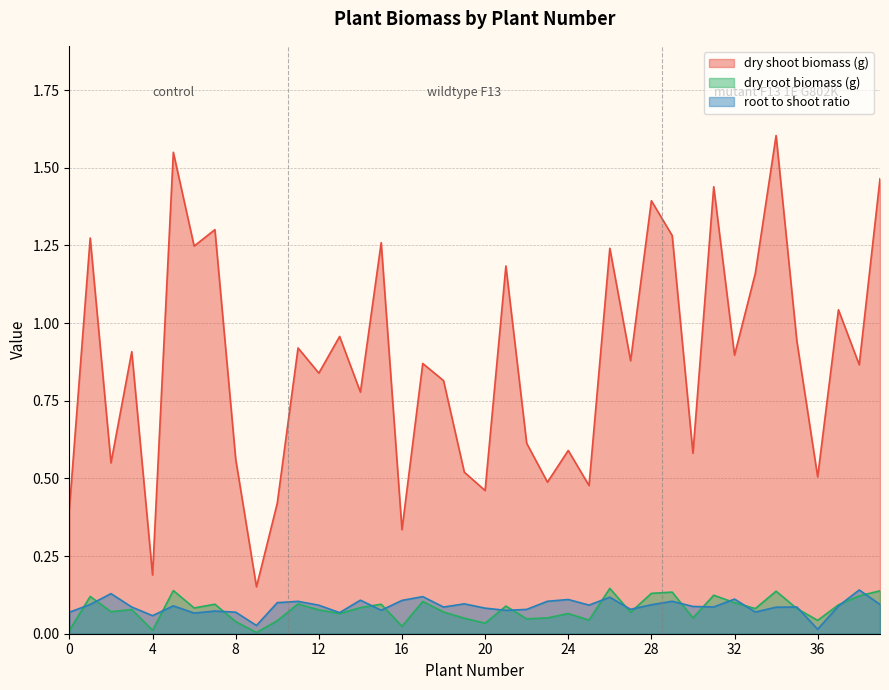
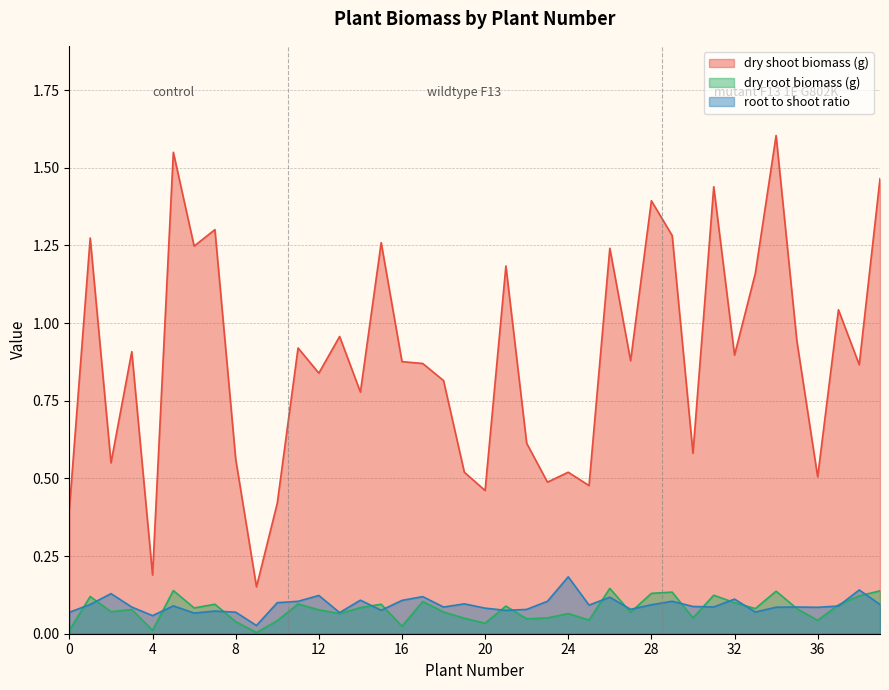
  {
    "dry shoot biomass (g)": {
      "0": 0.40,
      "4": 0.19,
      "8": 0.56,
      "12": 0.84,
-     "16": 0.34,
+     "16": 0.88,
      "20": 0.46,
-     "24": 0.59,
+     "24": 0.52,
      "28": 1.39,
      "32": 0.90,
      "36": 0.51
    },
    "dry root biomass (g)": {
      "0": 0.01,
      "4": 0.01,
      "8": 0.04,
      "12": 0.08,
      "16": 0.02,
      "20": 0.03,
      "24": 0.07,
      "28": 0.13,
      "32": 0.10,
      "36": 0.04
    },
    "root to shoot ratio": {
      "0": 0.07,
      "4": 0.06,
      "8": 0.07,
-     "12": 0.09,
+     "12": 0.12,
      "16": 0.11,
      "20": 0.08,
-     "24": 0.11,
+     "24": 0.18,
      "28": 0.09,
      "32": 0.11,
-     "36": 0.01
+     "36": 0.09
    }
  }
